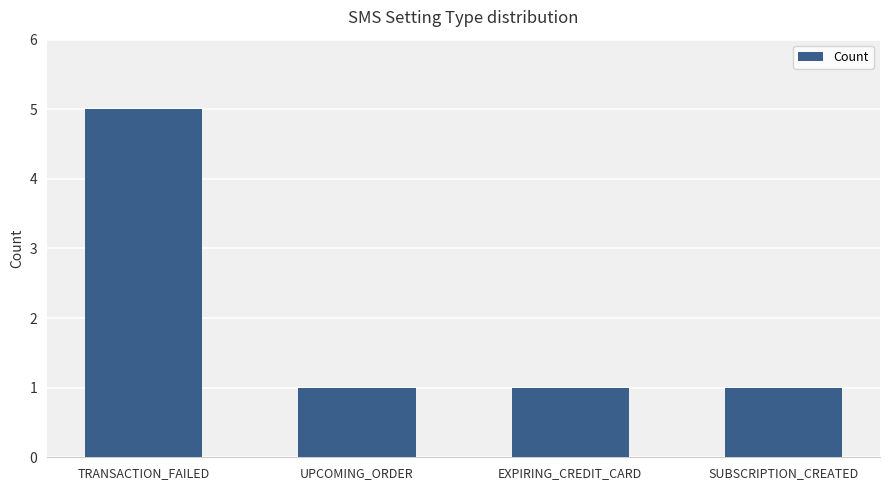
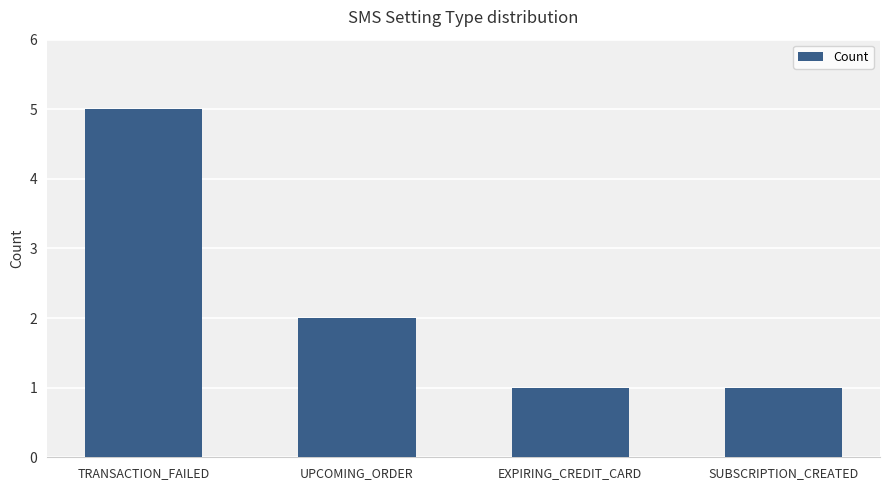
  {
    "TRANSACTION_FAILED": 5,
-   "UPCOMING_ORDER": 1,
+   "UPCOMING_ORDER": 2,
    "EXPIRING_CREDIT_CARD": 1,
    "SUBSCRIPTION_CREATED": 1
  }
